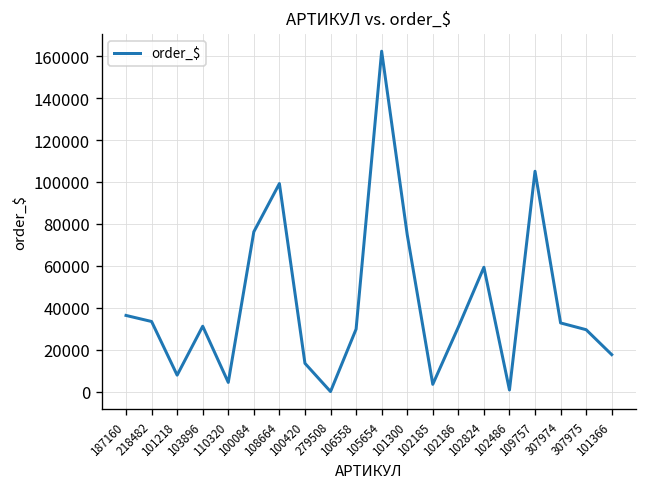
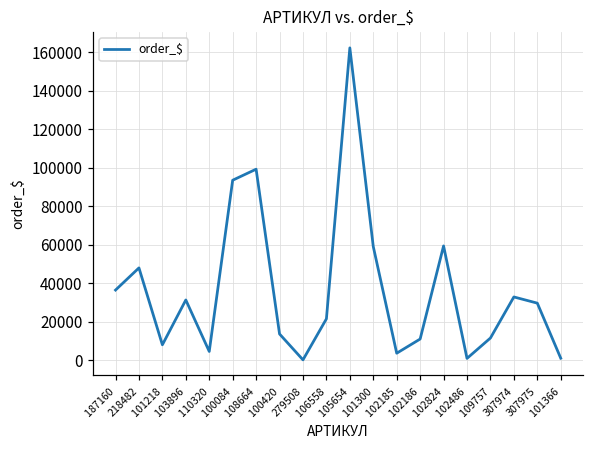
  {
    "187160": 36000,
-   "218482": 34000,
+   "218482": 48000,
    "101218": 8000,
    "103896": 31000,
    "110320": 4000,
-   "100084": 76000,
+   "100084": 94000,
    "108664": 99000,
    "100420": 14000,
    "279508": 0,
-   "106558": 30000,
+   "106558": 21000,
    "105654": 162000,
-   "101300": 75000,
+   "101300": 59000,
    "102185": 4000,
-   "102186": 31000,
+   "102186": 11000,
    "102824": 59000,
    "102486": 1000,
-   "109757": 105000,
+   "109757": 11000,
    "307974": 33000,
    "307975": 30000,
-   "101366": 18000
+   "101366": 1000
  }
